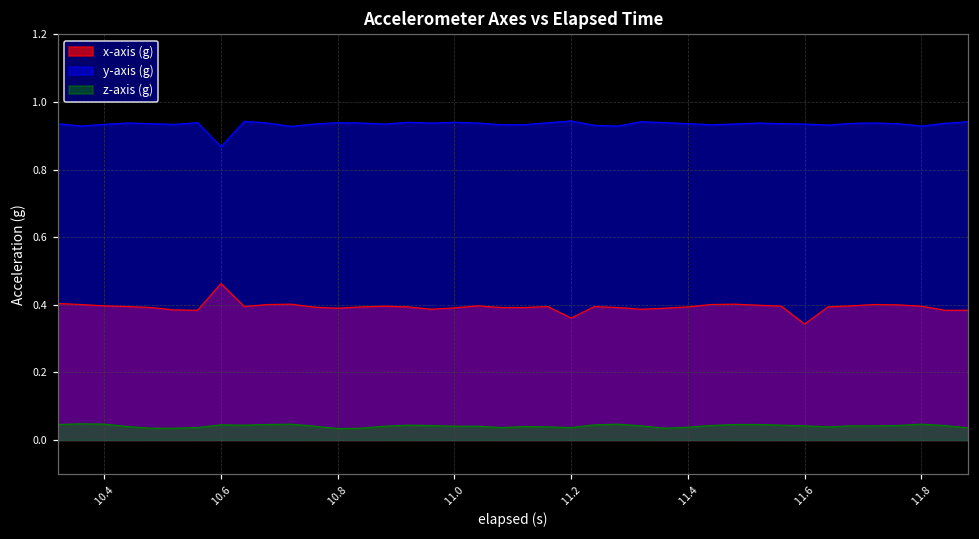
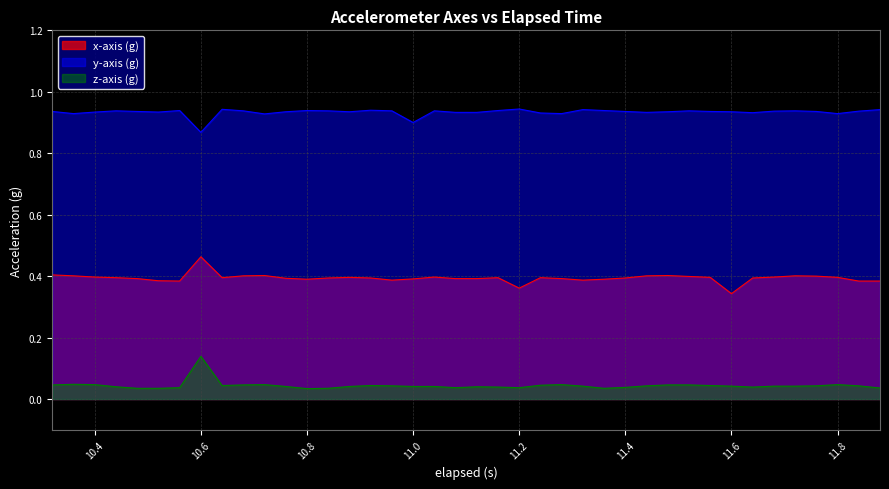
  {
    "x-axis (g)": {
      "10.4": 0.40,
      "10.6": 0.46,
      "10.8": 0.39,
      "11.0": 0.39,
      "11.2": 0.36,
      "11.4": 0.39,
      "11.6": 0.34,
      "11.8": 0.40
    },
    "y-axis (g)": {
      "10.4": 0.93,
      "10.6": 0.87,
      "10.8": 0.94,
-     "11.0": 0.94,
+     "11.0": 0.90,
      "11.2": 0.94,
      "11.4": 0.94,
      "11.6": 0.94,
      "11.8": 0.93
    },
    "z-axis (g)": {
      "10.4": 0.05,
-     "10.6": 0.05,
+     "10.6": 0.14,
      "10.8": 0.03,
      "11.0": 0.04,
      "11.2": 0.04,
      "11.4": 0.04,
      "11.6": 0.04,
      "11.8": 0.05
    }
  }
